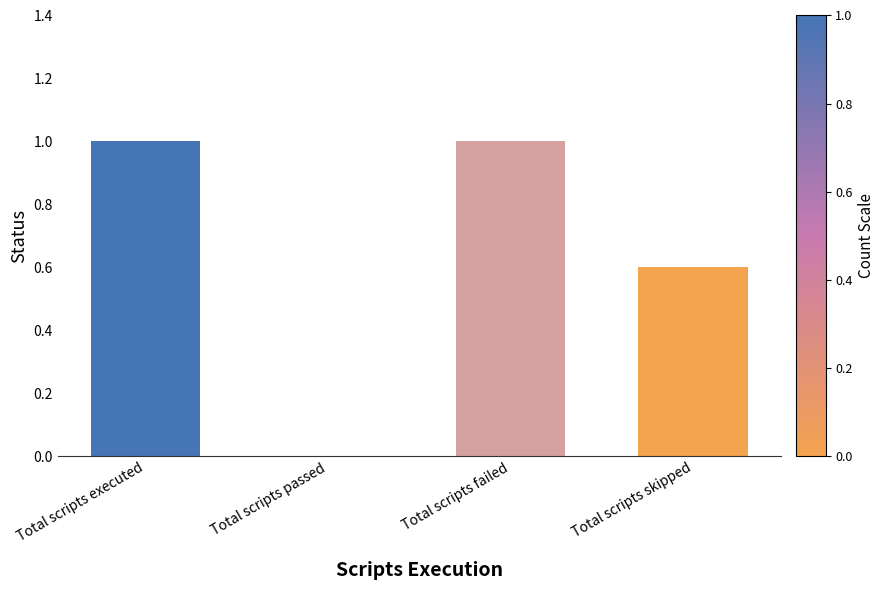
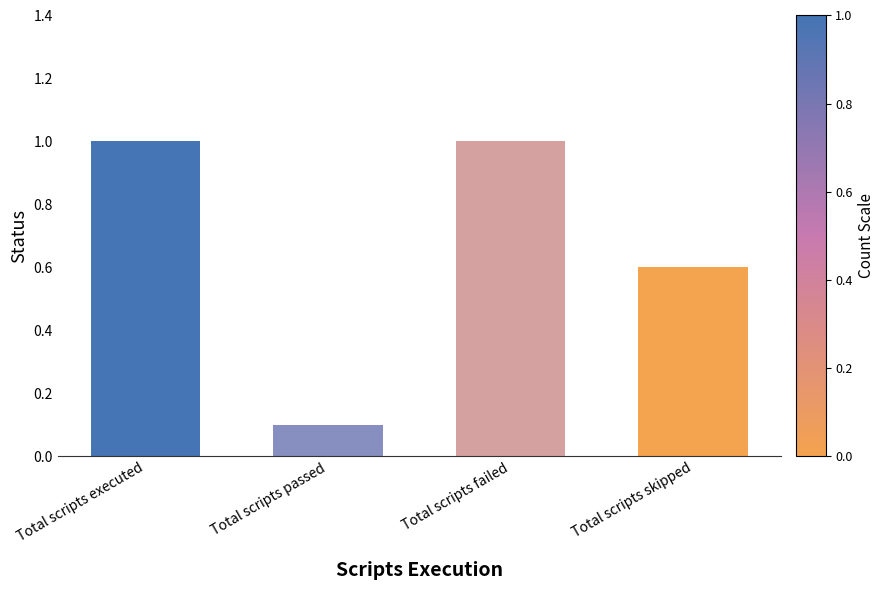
  {
    "Total scripts executed": 1.0,
-   "Total scripts passed": 0.0,
+   "Total scripts passed": 0.1,
    "Total scripts failed": 1.0,
    "Total scripts skipped": 0.6
  }
